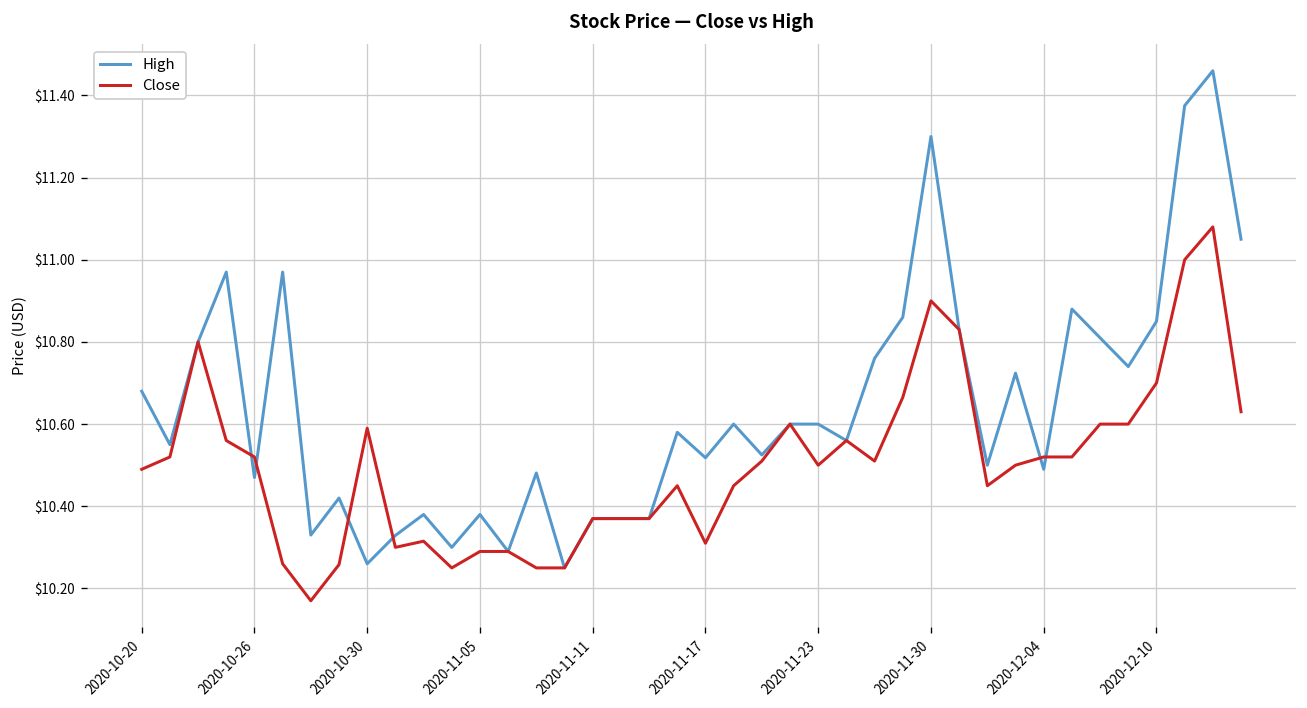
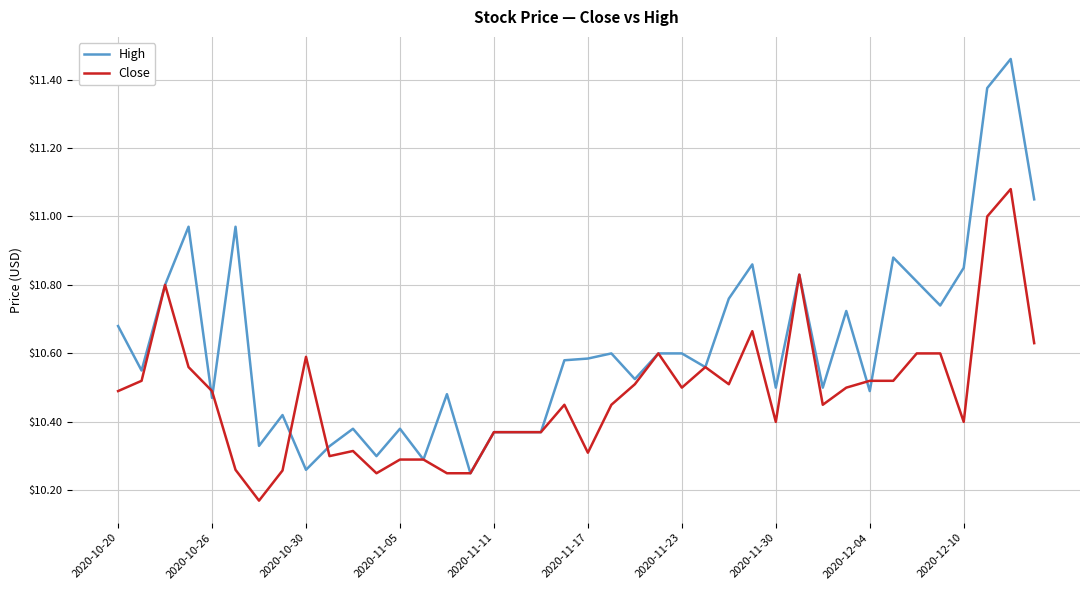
  {
    "High": {
      "2020-10-20": "$10.68",
      "2020-10-26": "$10.47",
      "2020-10-30": "$10.26",
      "2020-11-05": "$10.38",
-     "2020-11-17": "$10.52",
+     "2020-11-17": "$10.59",
      "2020-11-23": "$10.60",
-     "2020-11-30": "$11.3",
+     "2020-11-30": "$10.5",
      "2020-12-04": "$10.49",
      "2020-12-10": "$10.85"
    },
    "Close": {
      "2020-10-20": "$10.49",
-     "2020-10-26": "$10.52",
+     "2020-10-26": "$10.49",
      "2020-10-30": "$10.59",
      "2020-11-05": "$10.29",
      "2020-11-17": "$10.31",
      "2020-11-23": "$10.50",
-     "2020-11-30": "$10.9",
+     "2020-11-30": "$10.4",
      "2020-12-04": "$10.52",
-     "2020-12-10": "$10.7"
+     "2020-12-10": "$10.4"
    }
  }
